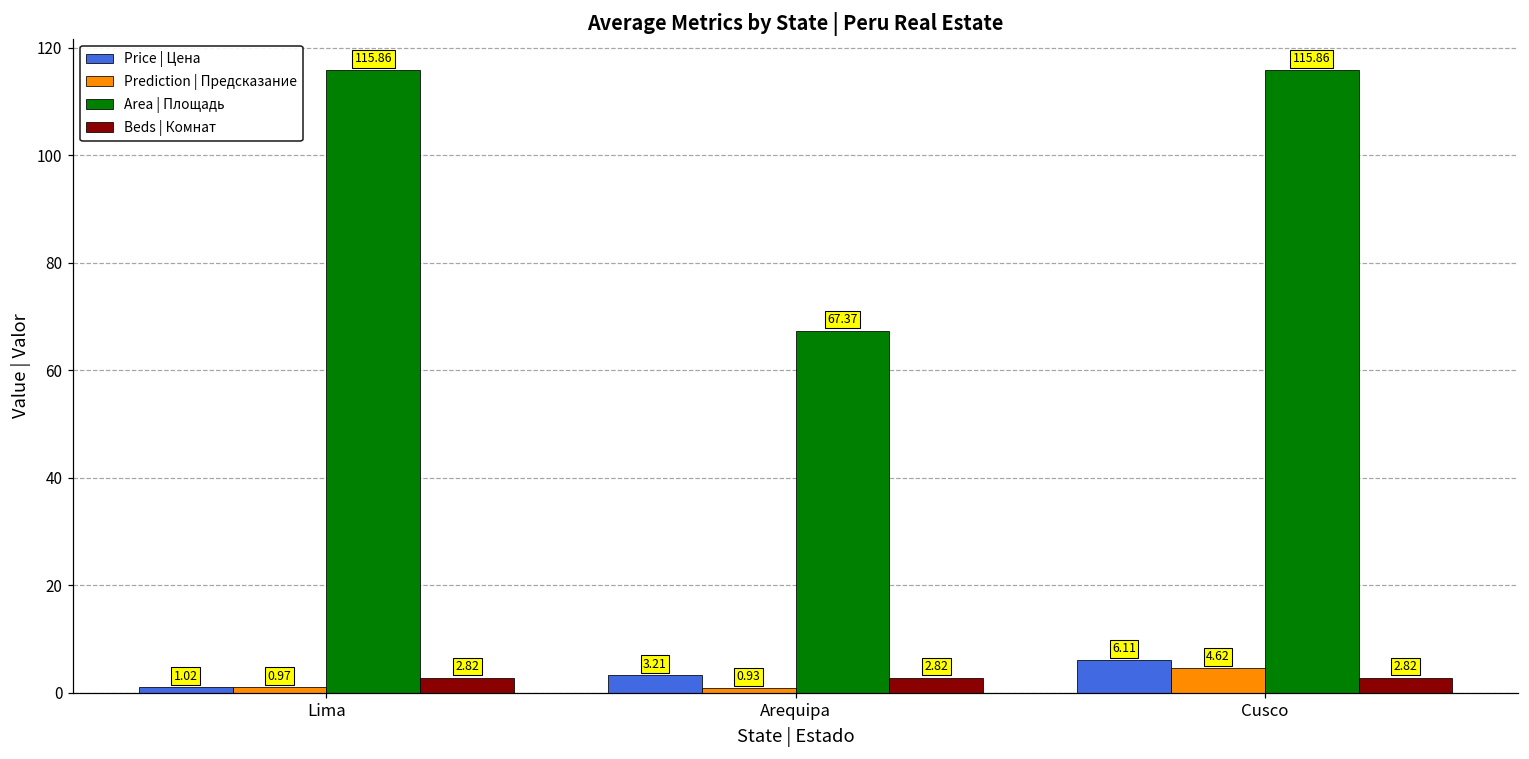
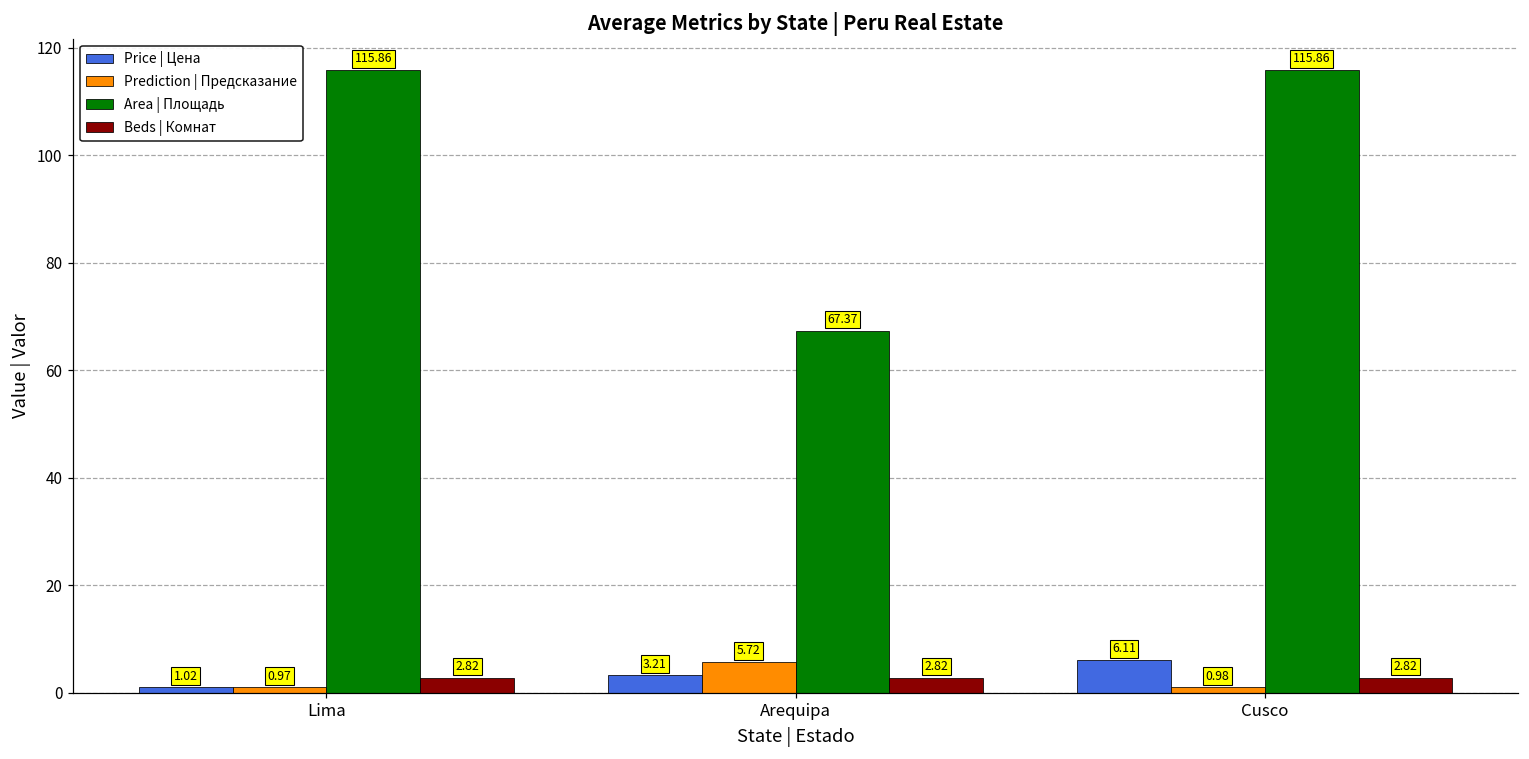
  {
    "Prediction | Предсказание": {
-     "Arequipa": 0.93,
-     "Cusco": 4.62
+     "Arequipa": 5.72,
+     "Cusco": 0.98
    }
  }
